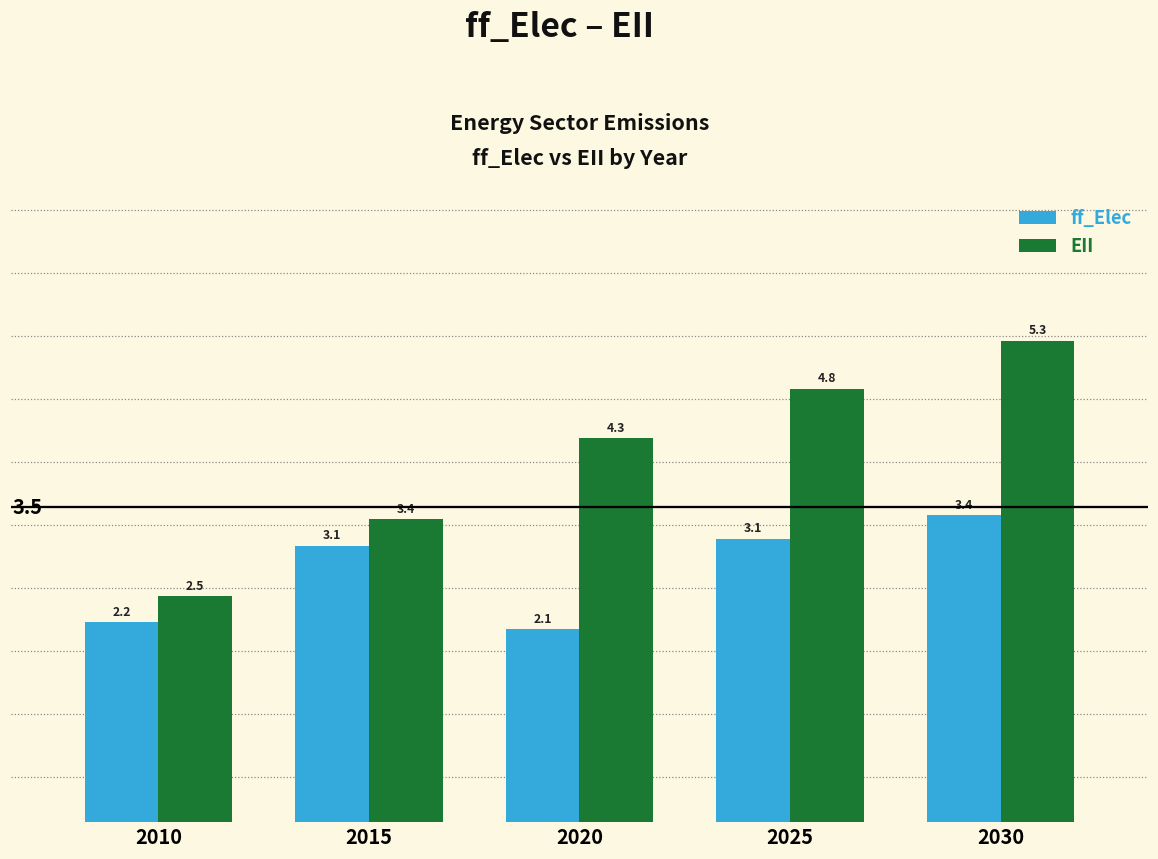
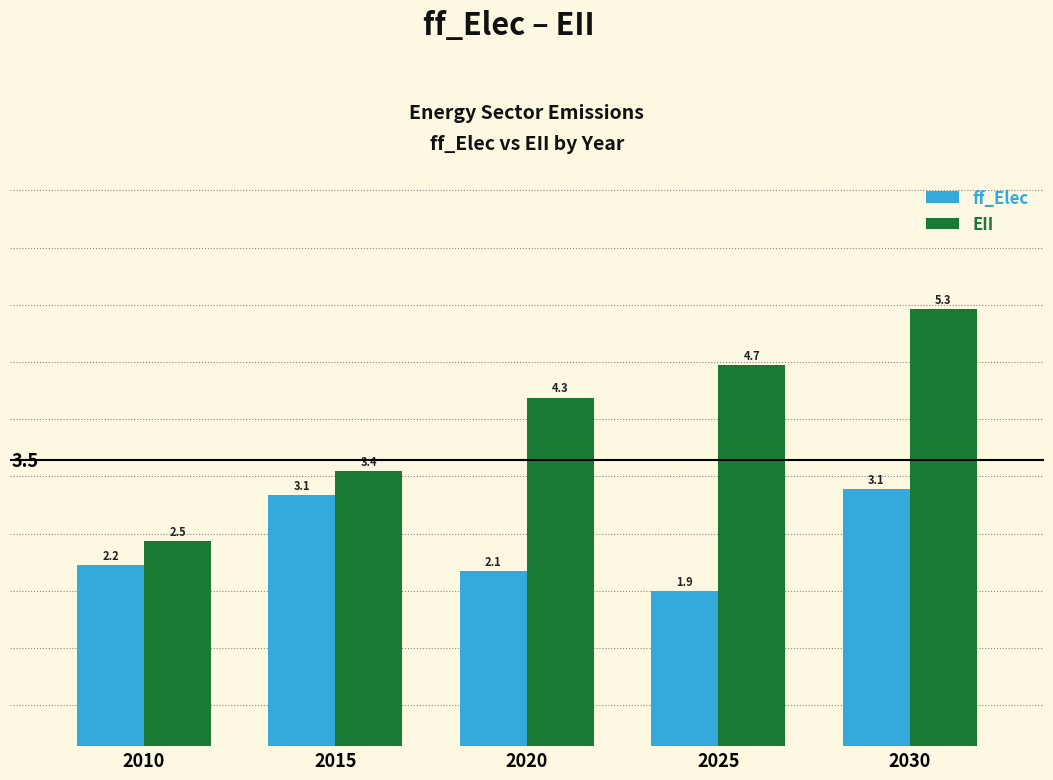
  {
    "ff_Elec": {
      "2010": 2.2,
      "2015": 3.1,
      "2020": 2.1,
-     "2025": 3.1,
-     "2030": 3.4
+     "2025": 1.9,
+     "2030": 3.1
    },
    "EII": {
      "2010": 2.5,
      "2015": 3.4,
      "2020": 4.3,
-     "2025": 4.8,
+     "2025": 4.7,
      "2030": 5.3
    }
  }
